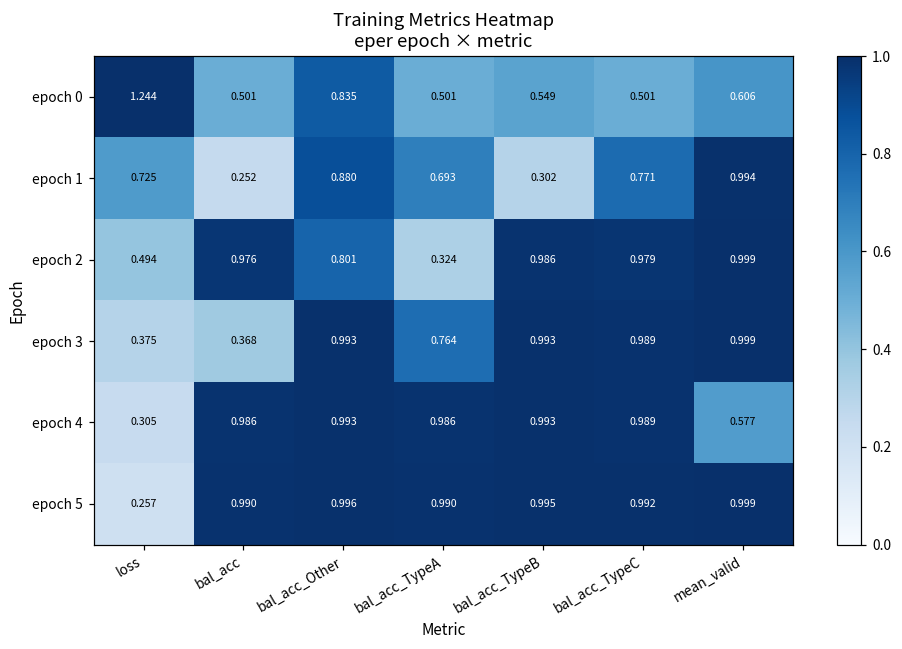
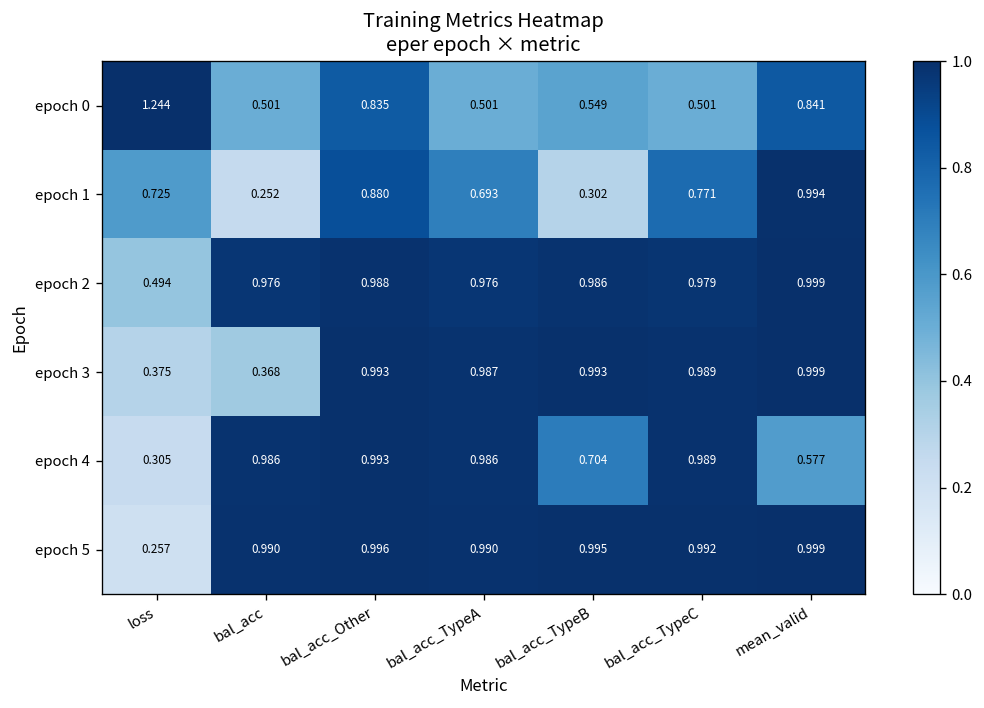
  {
    "epoch 0": {
      "loss": 1.244,
      "bal_acc": 0.501,
      "bal_acc_Other": 0.835,
      "bal_acc_TypeA": 0.501,
      "bal_acc_TypeB": 0.549,
      "bal_acc_TypeC": 0.501,
-     "mean_valid": 0.606
+     "mean_valid": 0.841
    },
    "epoch 1": {
      "loss": 0.725,
      "bal_acc": 0.252,
      "bal_acc_Other": 0.880,
      "bal_acc_TypeA": 0.693,
      "bal_acc_TypeB": 0.302,
      "bal_acc_TypeC": 0.771,
      "mean_valid": 0.994
    },
    "epoch 2": {
      "loss": 0.494,
      "bal_acc": 0.976,
-     "bal_acc_Other": 0.801,
-     "bal_acc_TypeA": 0.324,
+     "bal_acc_Other": 0.988,
+     "bal_acc_TypeA": 0.976,
      "bal_acc_TypeB": 0.986,
      "bal_acc_TypeC": 0.979,
      "mean_valid": 0.999
    },
    "epoch 3": {
      "loss": 0.375,
      "bal_acc": 0.368,
      "bal_acc_Other": 0.993,
-     "bal_acc_TypeA": 0.764,
+     "bal_acc_TypeA": 0.987,
      "bal_acc_TypeB": 0.993,
      "bal_acc_TypeC": 0.989,
      "mean_valid": 0.999
    },
    "epoch 4": {
      "loss": 0.305,
      "bal_acc": 0.986,
      "bal_acc_Other": 0.993,
      "bal_acc_TypeA": 0.986,
-     "bal_acc_TypeB": 0.993,
+     "bal_acc_TypeB": 0.704,
      "bal_acc_TypeC": 0.989,
      "mean_valid": 0.577
    },
    "epoch 5": {
      "loss": 0.257,
      "bal_acc": 0.990,
      "bal_acc_Other": 0.996,
      "bal_acc_TypeA": 0.990,
      "bal_acc_TypeB": 0.995,
      "bal_acc_TypeC": 0.992,
      "mean_valid": 0.999
    }
  }
